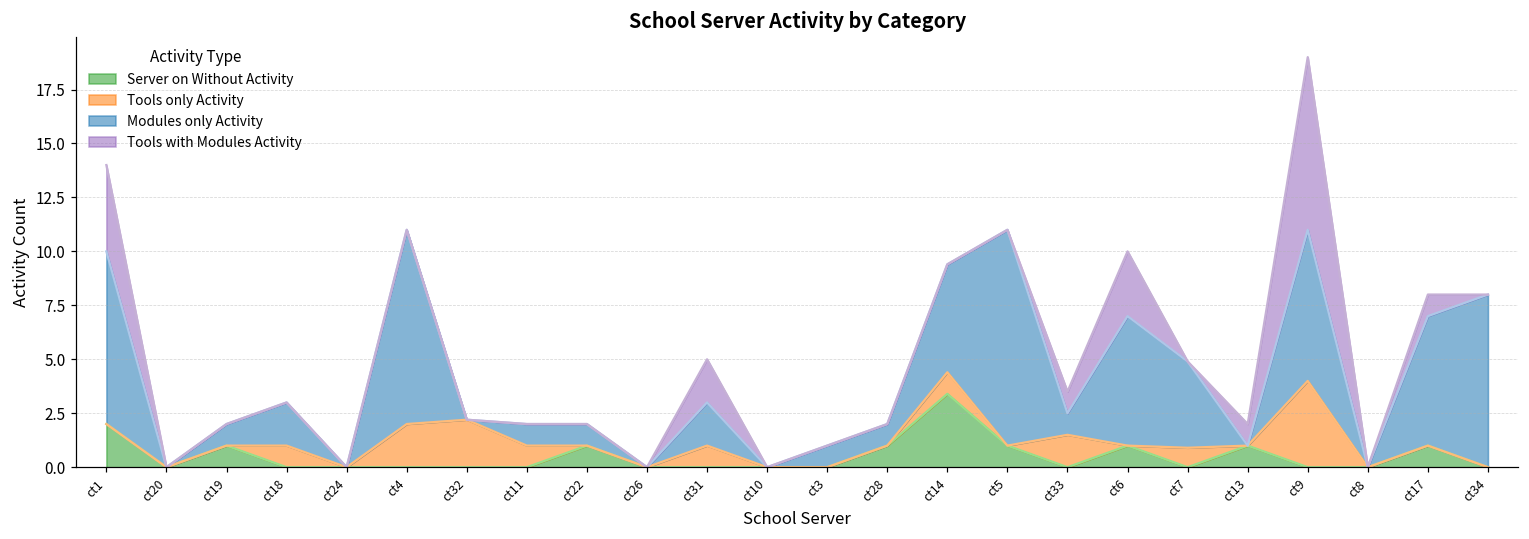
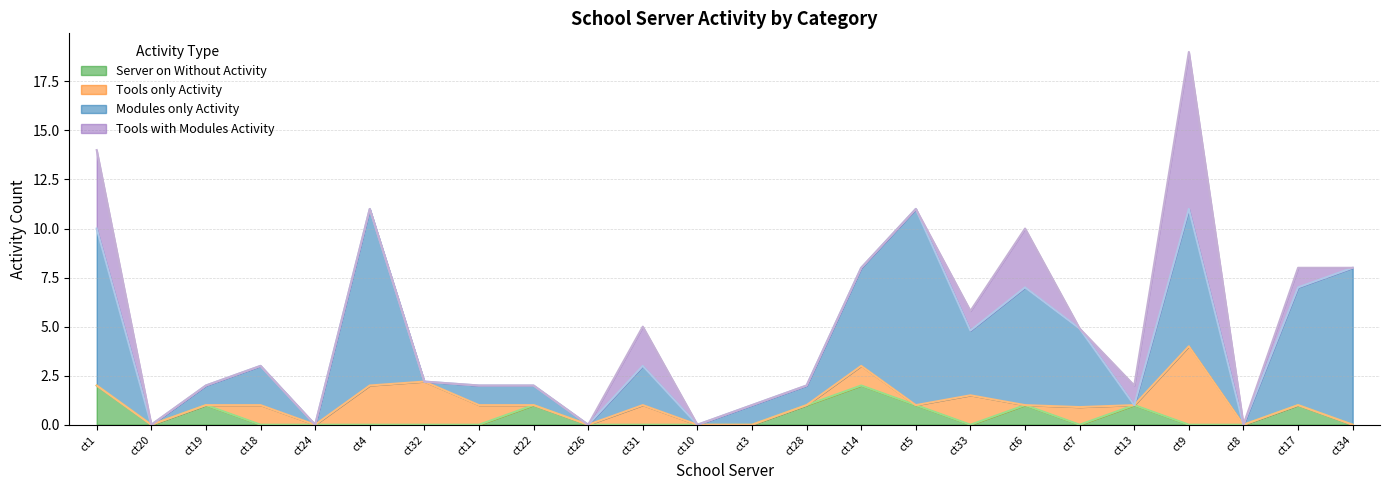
  {
    "Server on Without Activity": {
      "ct18": 0.0,
      "ct4": 0.0,
      "ct32": 0.0,
      "ct11": 0.0,
      "ct31": 0.0,
-     "ct14": 3.4,
+     "ct14": 2.0,
      "ct33": 0.0,
      "ct7": 0.0,
      "ct9": 0.0
    },
    "Tools only Activity": {
      "ct18": 1.0,
      "ct4": 2.0,
      "ct11": 1.0,
      "ct31": 1.0,
      "ct33": 1.5,
      "ct7": 0.9,
      "ct9": 4.0
    },
    "Modules only Activity": {
      "ct1": 8.0,
      "ct31": 2.0,
-     "ct33": 1.0,
+     "ct33": 3.3,
      "ct6": 6.0,
      "ct9": 7.0,
      "ct17": 6.0
    },
    "Tools with Modules Activity": {
      "ct1": 4.0,
      "ct31": 2.0,
      "ct33": 1.0,
      "ct6": 3.0,
      "ct13": 1.0,
      "ct9": 8.0,
      "ct17": 1.0
    }
  }
